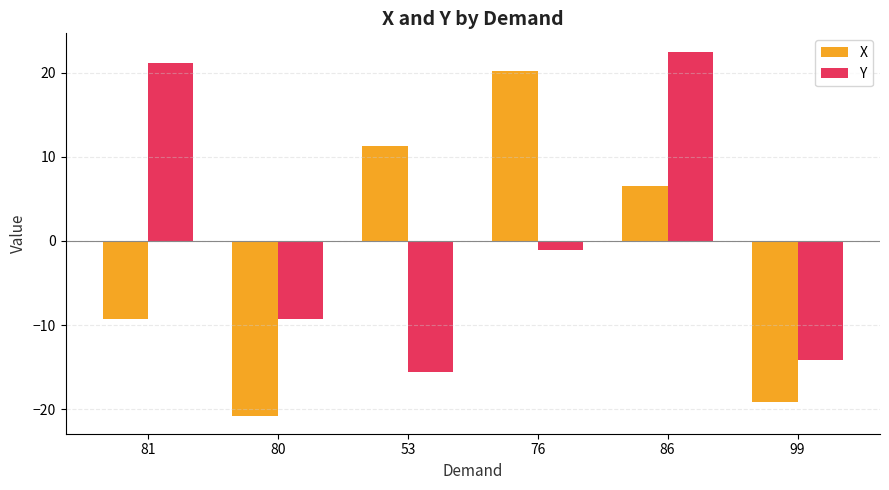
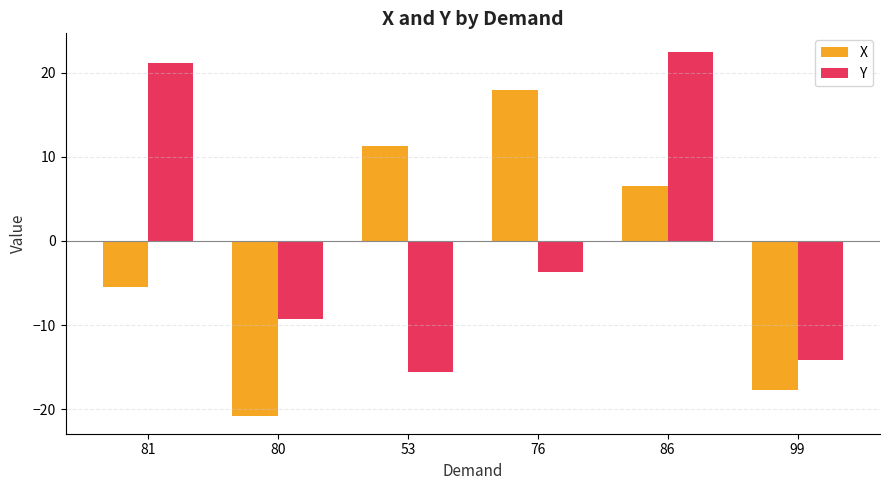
  {
    "X": {
-     "81": -9,
+     "81": -5,
      "80": -21,
      "53": 11,
-     "76": 20,
+     "76": 18,
      "86": 7,
-     "99": -19
+     "99": -18
    },
    "Y": {
      "81": 21,
      "80": -9,
      "53": -16,
-     "76": -1,
+     "76": -4,
      "86": 23,
      "99": -14
    }
  }
